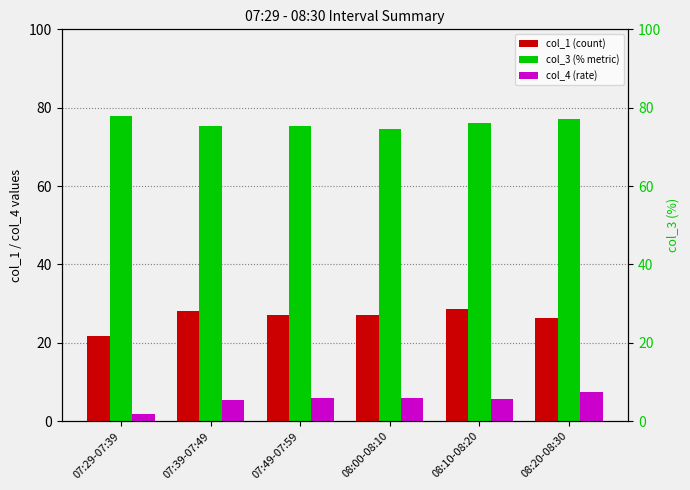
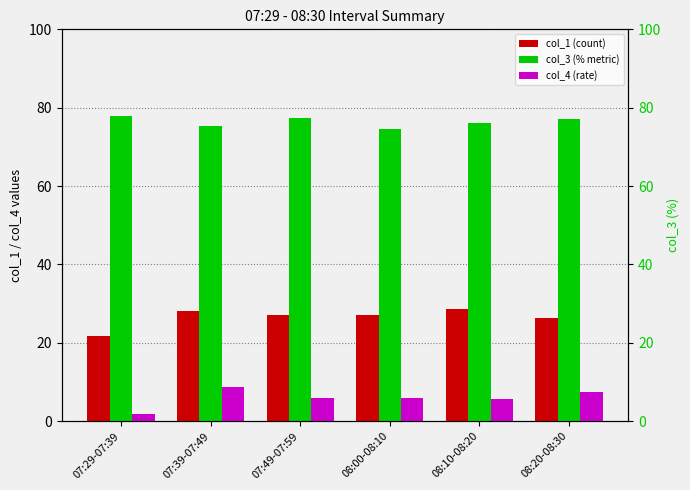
  {
    "col_1 (count)": {
      "07:29-07:39": 22,
      "07:39-07:49": 28,
      "07:49-07:59": 27,
      "08:00-08:10": 27,
      "08:10-08:20": 29,
      "08:20-08:30": 26
    },
    "col_3 (% metric)": {
      "07:29-07:39": 78,
      "07:39-07:49": 75,
-     "07:49-07:59": 75,
+     "07:49-07:59": 77,
      "08:00-08:10": 75,
      "08:10-08:20": 76,
      "08:20-08:30": 77
    },
    "col_4 (rate)": {
      "07:29-07:39": 2,
-     "07:39-07:49": 6,
+     "07:39-07:49": 9,
      "07:49-07:59": 6,
      "08:00-08:10": 6,
      "08:10-08:20": 6,
      "08:20-08:30": 7
    }
  }
